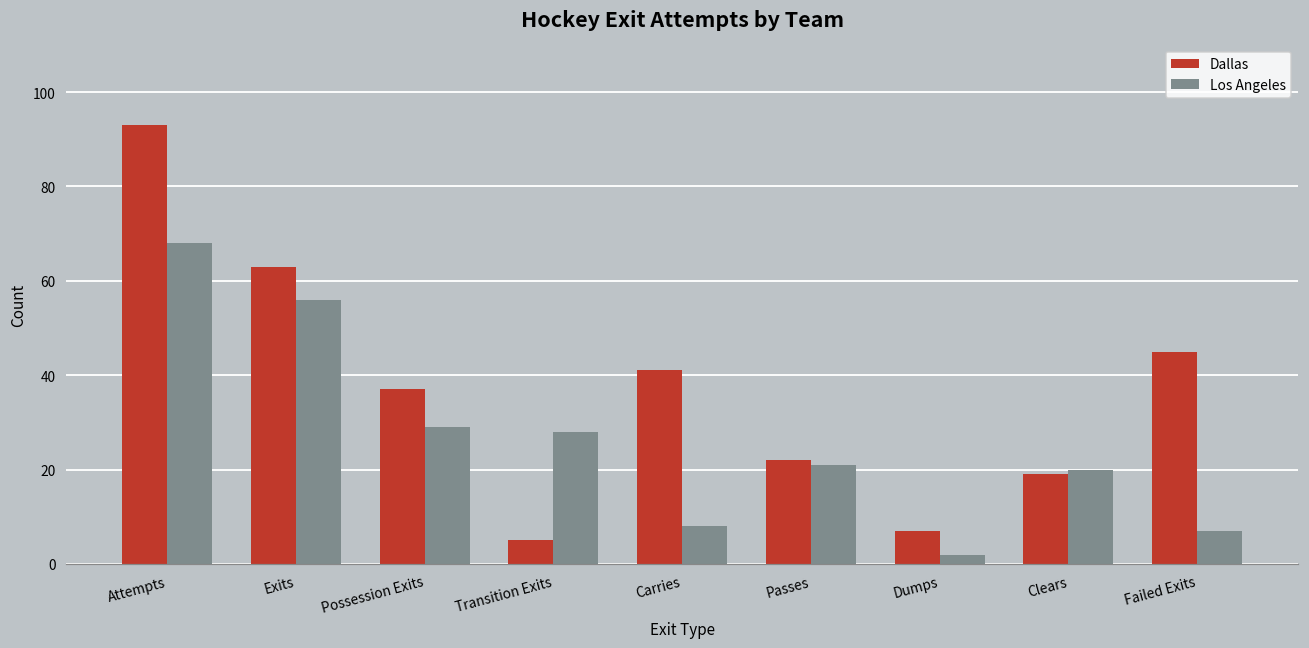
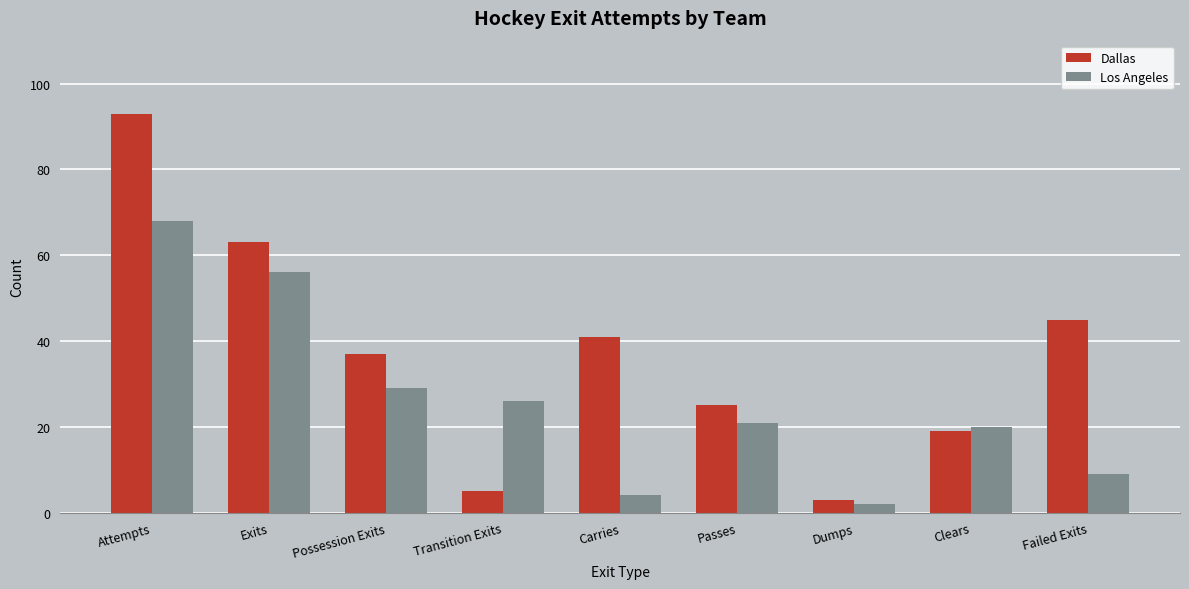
  {
    "Dallas": {
      "Attempts": 93,
      "Exits": 63,
      "Possession Exits": 37,
      "Transition Exits": 5,
      "Carries": 41,
-     "Passes": 22,
-     "Dumps": 7,
+     "Passes": 25,
+     "Dumps": 3,
      "Clears": 19,
      "Failed Exits": 45
    },
    "Los Angeles": {
      "Attempts": 68,
      "Exits": 56,
      "Possession Exits": 29,
-     "Transition Exits": 28,
-     "Carries": 8,
+     "Transition Exits": 26,
+     "Carries": 4,
      "Passes": 21,
      "Dumps": 2,
      "Clears": 20,
-     "Failed Exits": 7
+     "Failed Exits": 9
    }
  }
